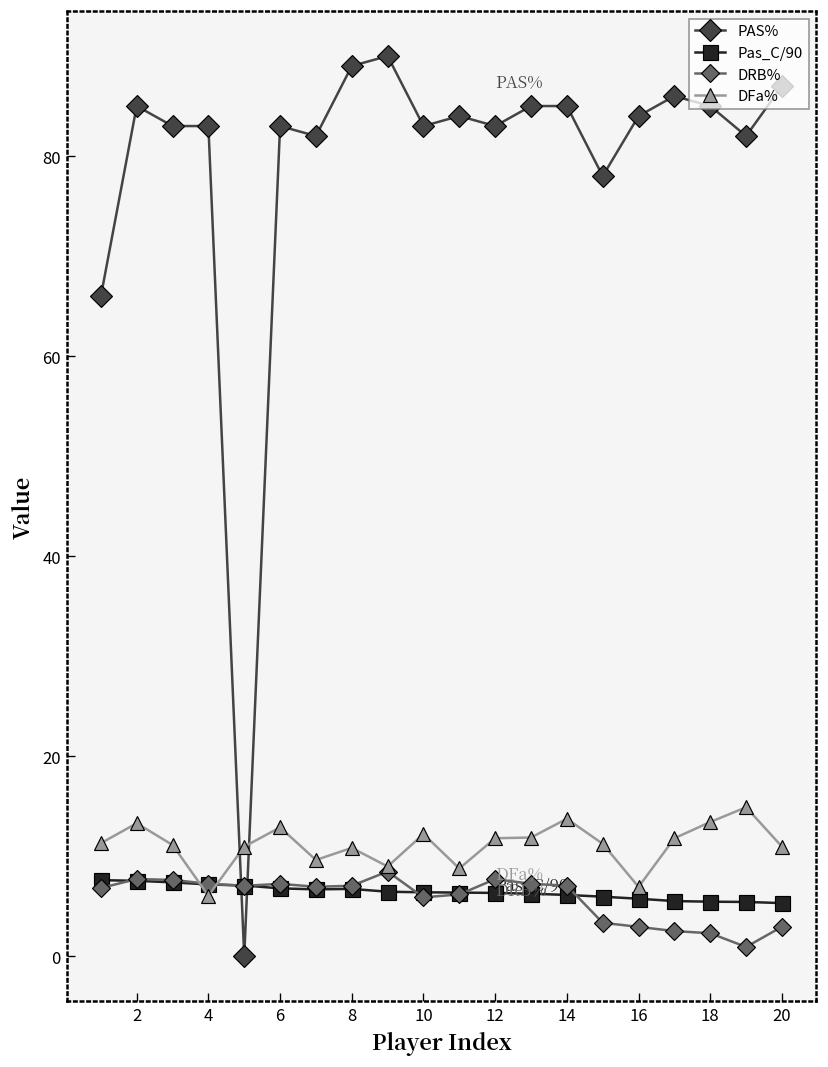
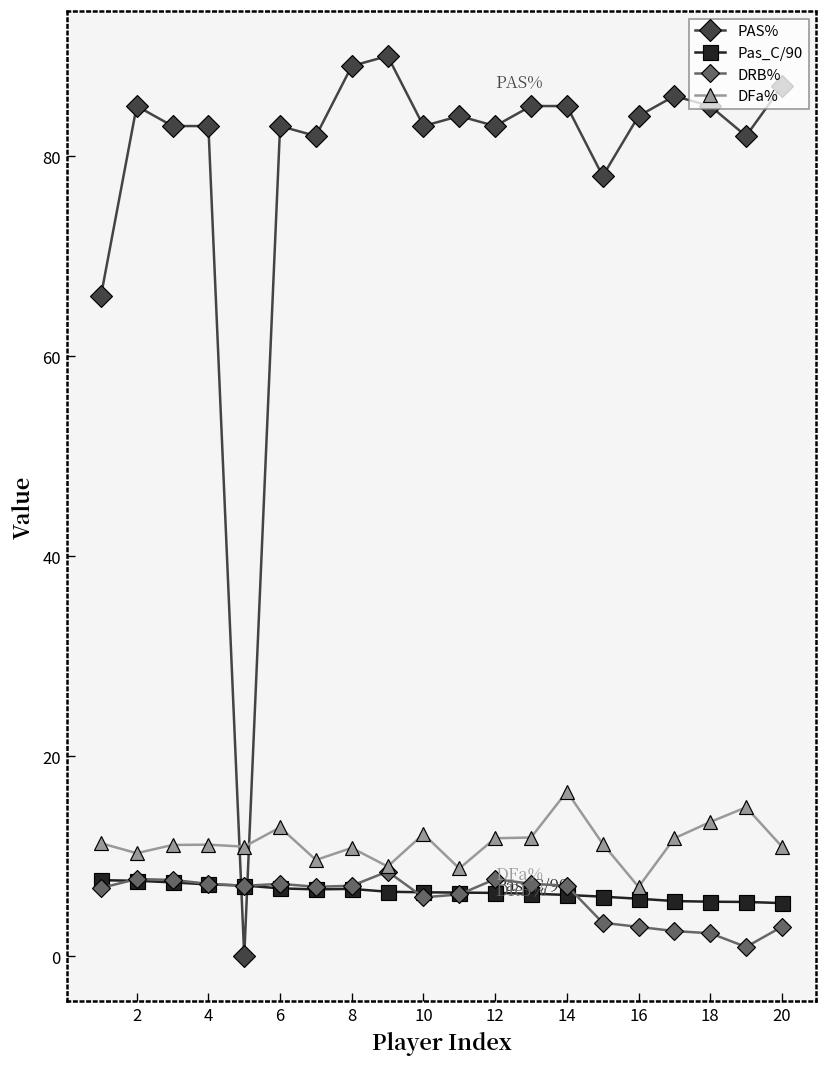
  {
    "DFa%": {
-     "2": 13,
-     "4": 6,
+     "2": 10,
+     "4": 11,
      "6": 13,
      "8": 11,
      "10": 12,
      "12": 12,
-     "14": 14,
+     "14": 16,
      "16": 7,
      "18": 13,
      "20": 11
    }
  }
